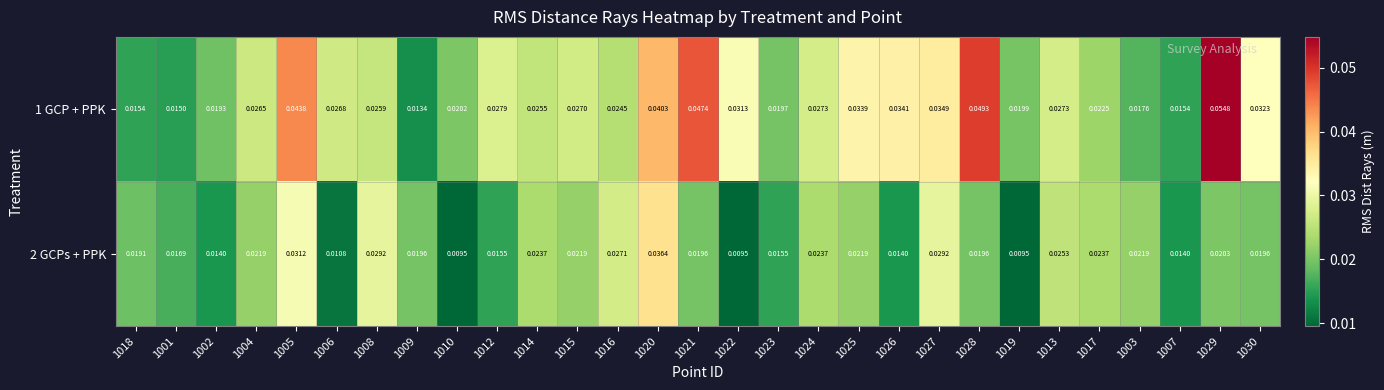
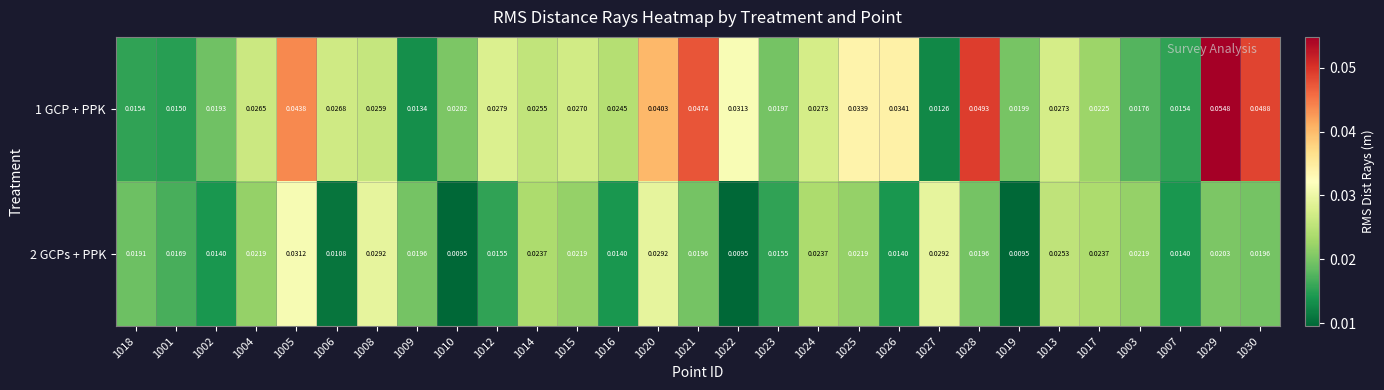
  {
    "1 GCP + PPK": {
      "1018": 0.0154,
      "1001": 0.0150,
      "1002": 0.0193,
      "1004": 0.0265,
      "1005": 0.0438,
      "1006": 0.0268,
      "1008": 0.0259,
      "1009": 0.0134,
      "1010": 0.0202,
      "1012": 0.0279,
      "1014": 0.0255,
      "1015": 0.0270,
      "1016": 0.0245,
      "1020": 0.0403,
      "1021": 0.0474,
      "1022": 0.0313,
      "1023": 0.0197,
      "1024": 0.0273,
      "1025": 0.0339,
      "1026": 0.0341,
-     "1027": 0.0349,
+     "1027": 0.0126,
      "1028": 0.0493,
      "1019": 0.0199,
      "1013": 0.0273,
      "1017": 0.0225,
      "1003": 0.0176,
      "1007": 0.0154,
-     "1030": 0.0323
+     "1030": 0.0488
    },
    "2 GCPs + PPK": {
      "1018": 0.0191,
      "1001": 0.0169,
      "1002": 0.0140,
      "1004": 0.0219,
      "1005": 0.0312,
      "1006": 0.0108,
      "1008": 0.0292,
      "1009": 0.0196,
      "1010": 0.0095,
      "1012": 0.0155,
      "1014": 0.0237,
      "1015": 0.0219,
-     "1016": 0.0271,
-     "1020": 0.0364,
+     "1016": 0.0140,
+     "1020": 0.0292,
      "1021": 0.0196,
      "1022": 0.0095,
      "1023": 0.0155,
      "1024": 0.0237,
      "1025": 0.0219,
      "1026": 0.0140,
      "1027": 0.0292,
      "1028": 0.0196,
      "1019": 0.0095,
      "1013": 0.0253,
      "1017": 0.0237,
      "1003": 0.0219,
      "1007": 0.0140,
      "1029": 0.0203,
      "1030": 0.0196
    }
  }
